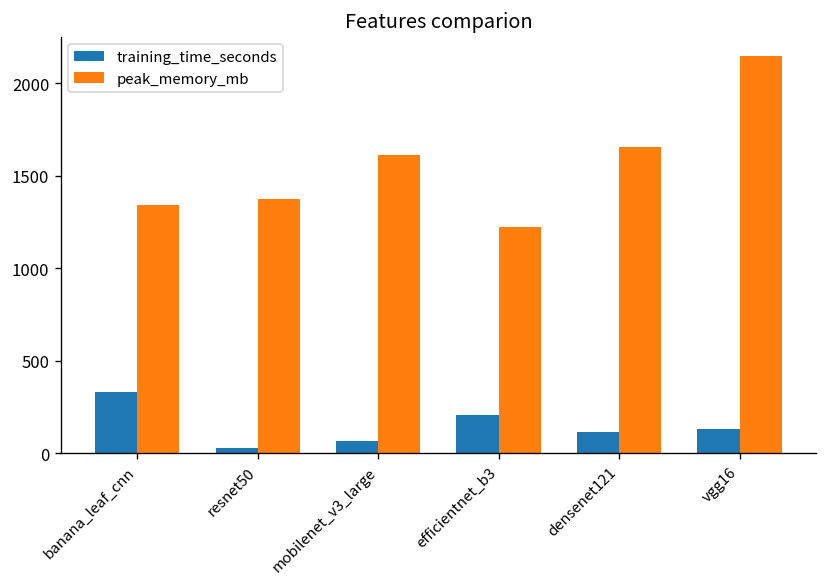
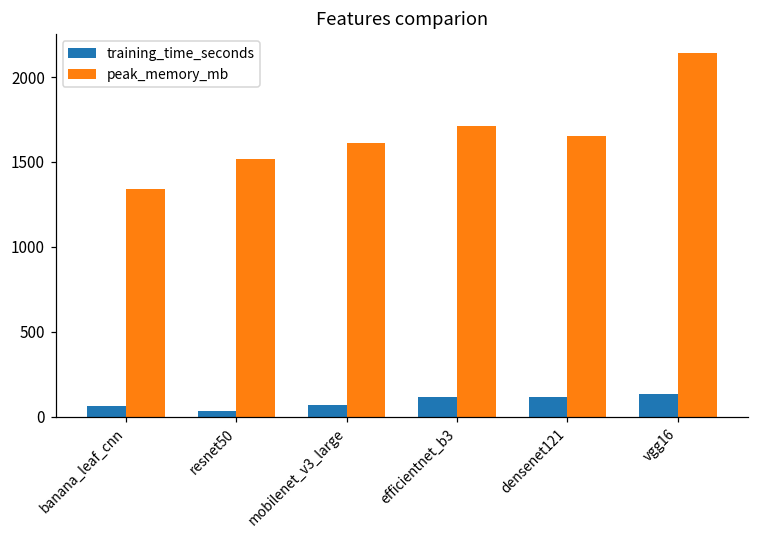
  {
    "training_time_seconds": {
-     "banana_leaf_cnn": 330,
+     "banana_leaf_cnn": 60,
      "resnet50": 30,
      "mobilenet_v3_large": 70,
-     "efficientnet_b3": 210,
+     "efficientnet_b3": 110,
      "densenet121": 120,
      "vgg16": 130
    },
    "peak_memory_mb": {
      "banana_leaf_cnn": 1340,
-     "resnet50": 1370,
+     "resnet50": 1520,
      "mobilenet_v3_large": 1610,
-     "efficientnet_b3": 1220,
+     "efficientnet_b3": 1710,
      "densenet121": 1650,
      "vgg16": 2140
    }
  }
